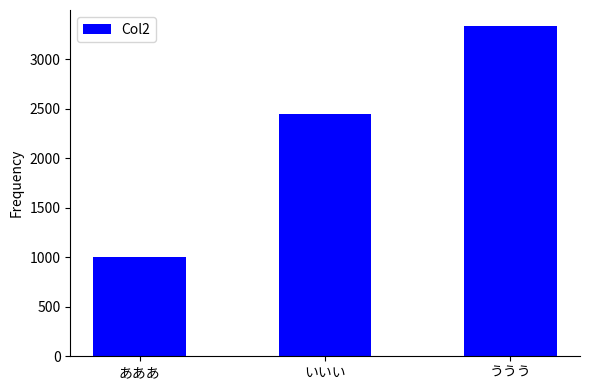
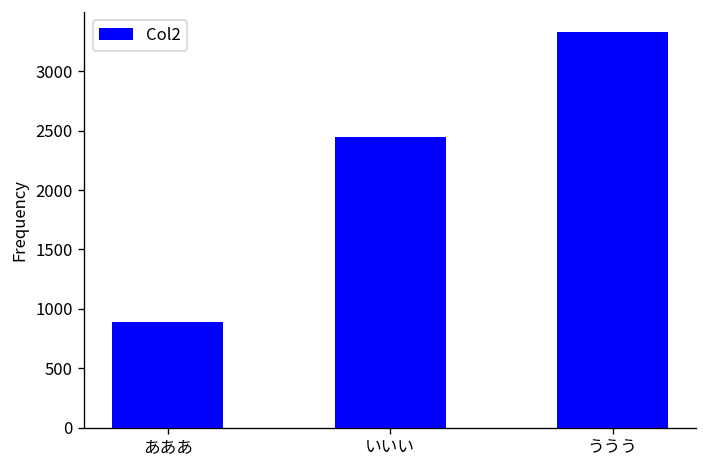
  {
-   "あああ": 1000,
+   "あああ": 900,
    "いいい": 2500,
    "ううう": 3300
  }
